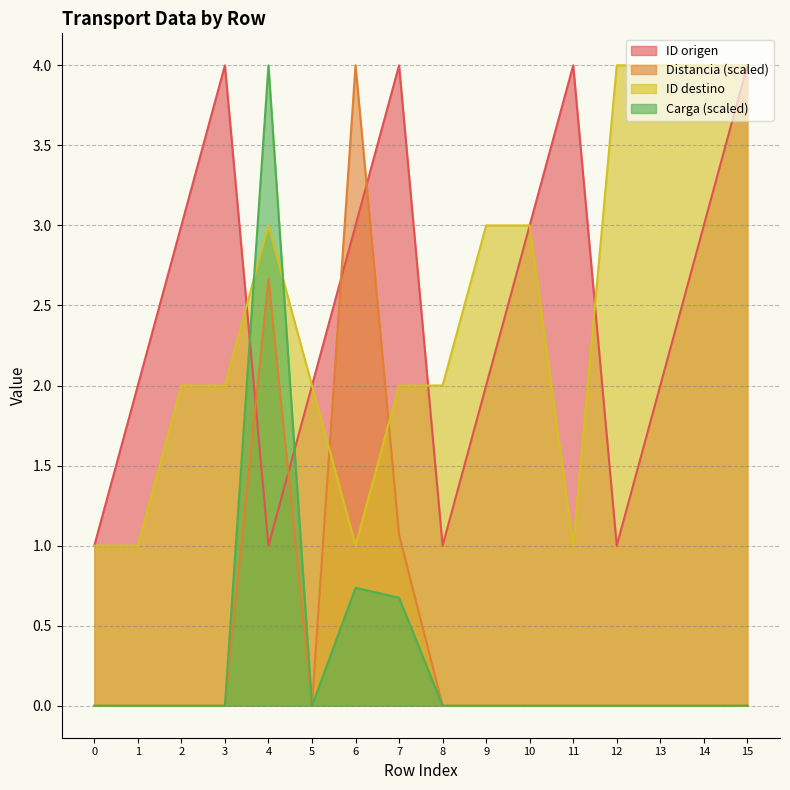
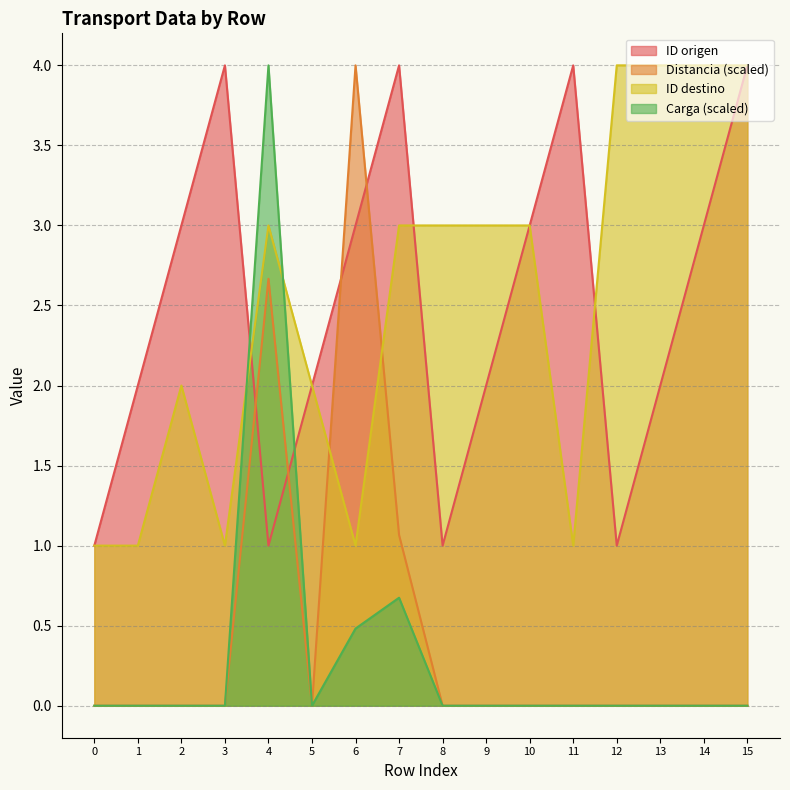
  {
    "ID destino": {
      "1": 1,
      "2": 2,
-     "3": 2,
+     "3": 1,
      "4": 3,
      "6": 1,
-     "7": 2,
-     "8": 2,
+     "7": 3,
+     "8": 3,
      "9": 3,
      "11": 1,
      "12": 4
    },
    "Carga (scaled)": {
      "4": 4.00,
-     "6": 0.74,
+     "6": 0.48,
      "7": 0.67
    }
  }
